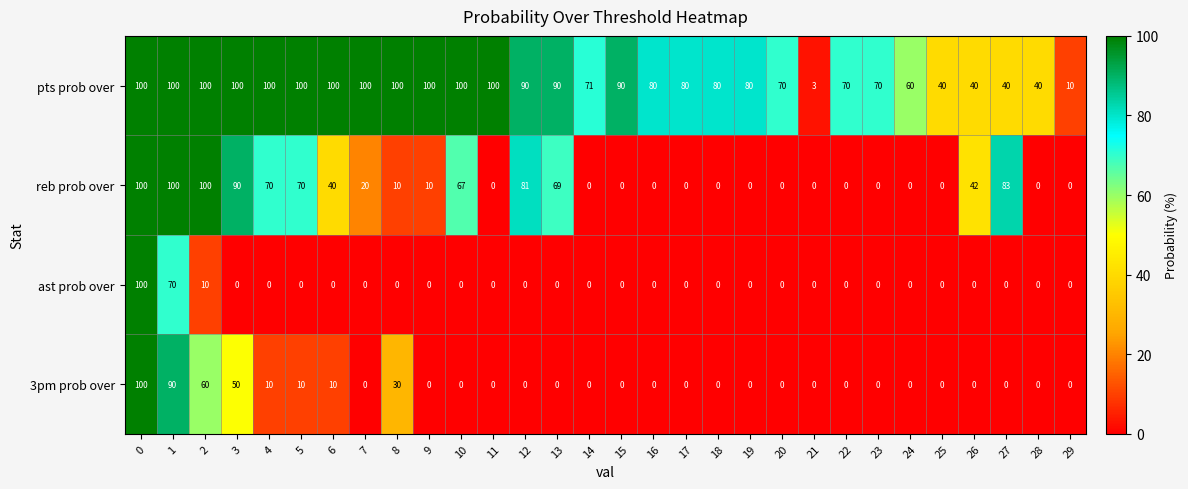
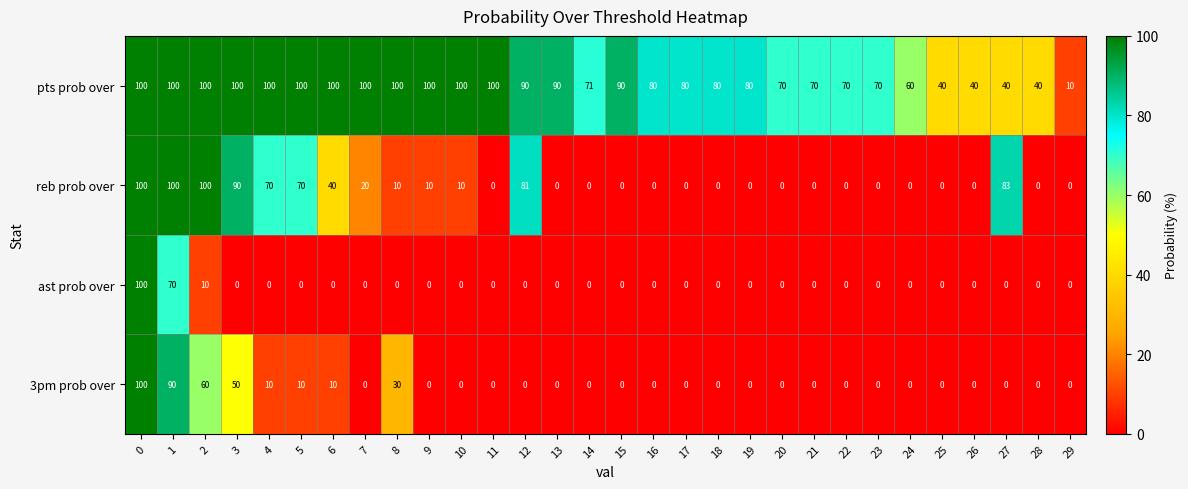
  {
    "pts prob over": {
      "0": 100,
      "1": 100,
      "2": 100,
      "3": 100,
      "4": 100,
      "5": 100,
      "6": 100,
      "7": 100,
      "8": 100,
      "9": 100,
      "10": 100,
      "11": 100,
      "12": 90,
      "13": 90,
      "14": 71,
      "15": 90,
      "16": 80,
      "17": 80,
      "18": 80,
      "19": 80,
      "20": 70,
-     "21": 3,
+     "21": 70,
      "22": 70,
      "23": 70,
      "24": 60,
      "25": 40,
      "26": 40,
      "27": 40,
      "28": 40,
      "29": 10
    },
    "reb prob over": {
      "0": 100,
      "1": 100,
      "2": 100,
      "3": 90,
      "4": 70,
      "5": 70,
      "6": 40,
      "7": 20,
      "8": 10,
      "9": 10,
-     "10": 67,
+     "10": 10,
      "11": 0,
      "12": 81,
-     "13": 69,
+     "13": 0,
      "14": 0,
      "15": 0,
      "16": 0,
      "17": 0,
      "18": 0,
      "19": 0,
      "20": 0,
      "21": 0,
      "22": 0,
      "23": 0,
      "24": 0,
      "25": 0,
-     "26": 42,
+     "26": 0,
      "27": 83,
      "28": 0,
      "29": 0
    },
    "ast prob over": {
      "0": 100,
      "1": 70,
      "2": 10,
      "3": 0,
      "4": 0,
      "5": 0,
      "6": 0,
      "7": 0,
      "8": 0,
      "9": 0,
      "10": 0,
      "11": 0,
      "12": 0,
      "13": 0,
      "14": 0,
      "15": 0,
      "16": 0,
      "17": 0,
      "18": 0,
      "19": 0,
      "20": 0,
      "21": 0,
      "22": 0,
      "23": 0,
      "24": 0,
      "25": 0,
      "26": 0,
      "27": 0,
      "28": 0,
      "29": 0
    },
    "3pm prob over": {
      "0": 100,
      "1": 90,
      "2": 60,
      "3": 50,
      "4": 10,
      "5": 10,
      "6": 10,
      "7": 0,
      "8": 30,
      "9": 0,
      "10": 0,
      "11": 0,
      "12": 0,
      "13": 0,
      "14": 0,
      "15": 0,
      "16": 0,
      "17": 0,
      "18": 0,
      "19": 0,
      "20": 0,
      "21": 0,
      "22": 0,
      "23": 0,
      "24": 0,
      "25": 0,
      "26": 0,
      "27": 0,
      "28": 0,
      "29": 0
    }
  }
